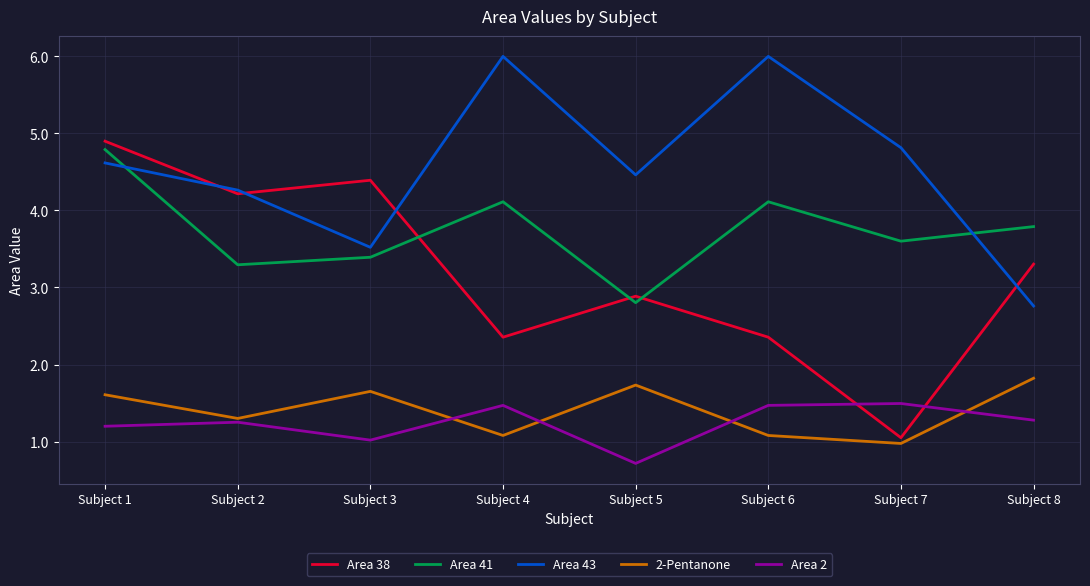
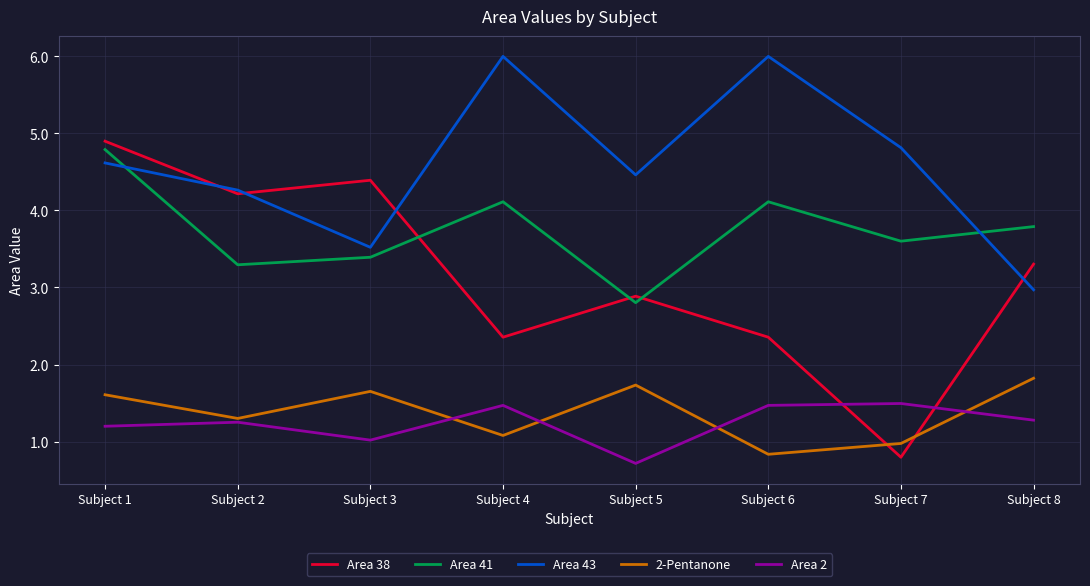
  {
    "Area 38": {
      "Subject 1": 4.9,
      "Subject 2": 4.2,
      "Subject 3": 4.4,
      "Subject 4": 2.4,
      "Subject 5": 2.9,
      "Subject 6": 2.4,
-     "Subject 7": 1.0,
+     "Subject 7": 0.8,
      "Subject 8": 3.3
    },
    "Area 41": {
      "Subject 1": 4.8,
      "Subject 2": 3.3,
      "Subject 3": 3.4,
      "Subject 4": 4.1,
      "Subject 5": 2.8,
      "Subject 6": 4.1,
      "Subject 7": 3.6,
      "Subject 8": 3.8
    },
    "Area 43": {
      "Subject 1": 4.6,
      "Subject 2": 4.3,
      "Subject 3": 3.5,
      "Subject 4": 6.0,
      "Subject 5": 4.5,
      "Subject 6": 6.0,
      "Subject 7": 4.8,
-     "Subject 8": 2.8
+     "Subject 8": 3.0
    },
    "2-Pentanone": {
      "Subject 1": 1.6,
      "Subject 2": 1.3,
      "Subject 3": 1.7,
      "Subject 4": 1.1,
      "Subject 5": 1.7,
-     "Subject 6": 1.1,
+     "Subject 6": 0.8,
      "Subject 7": 1.0,
      "Subject 8": 1.8
    },
    "Area 2": {
      "Subject 1": 1.2,
      "Subject 2": 1.3,
      "Subject 3": 1.0,
      "Subject 4": 1.5,
      "Subject 5": 0.7,
      "Subject 6": 1.5,
      "Subject 7": 1.5,
      "Subject 8": 1.3
    }
  }
